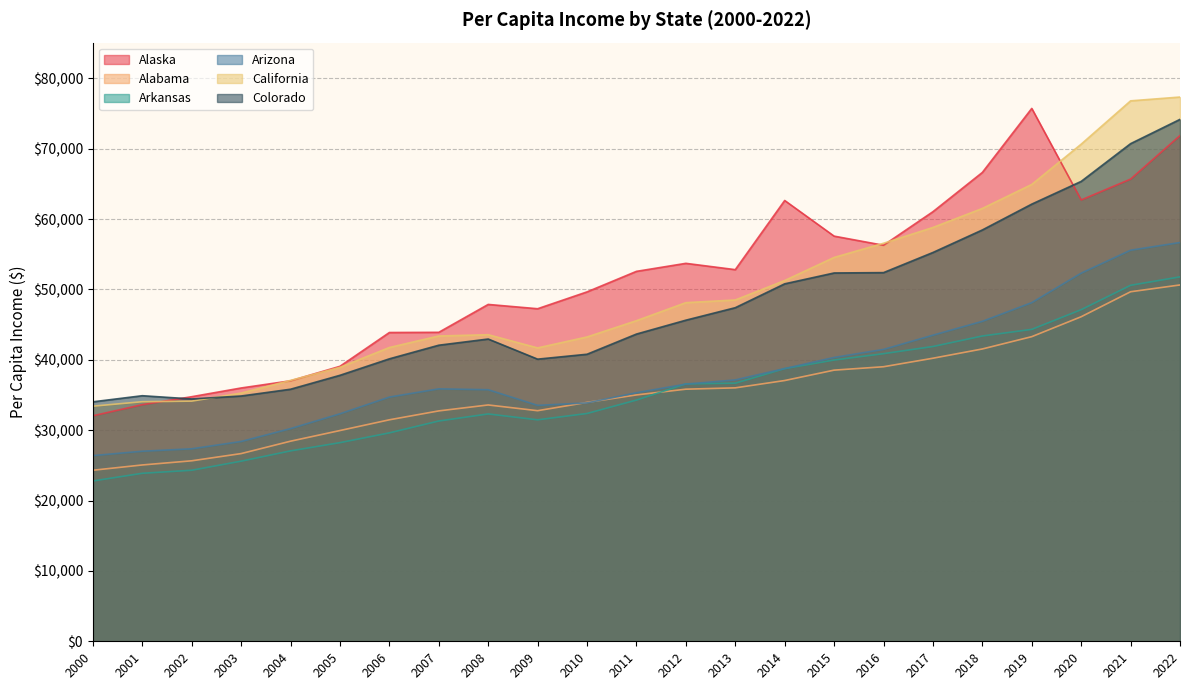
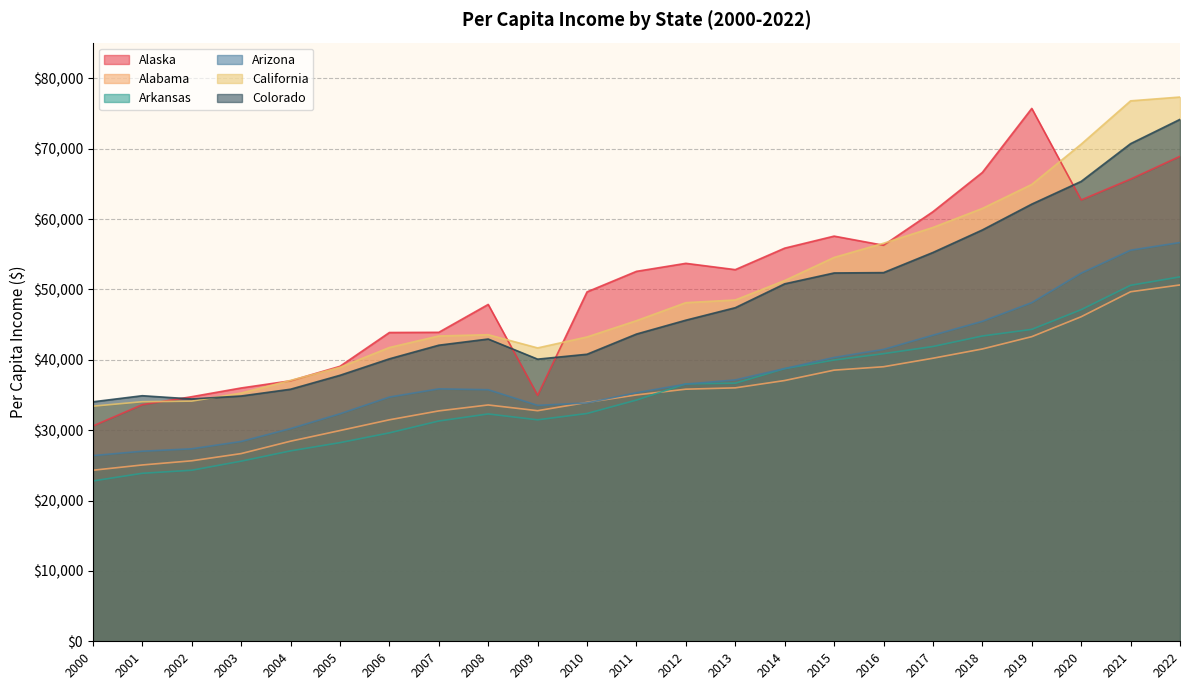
  {
    "Alaska": {
-     "2000": "$32,000",
+     "2000": "$31,000",
      "2001": "$34,000",
      "2003": "$36,000",
      "2006": "$44,000",
      "2007": "$44,000",
      "2008": "$48,000",
-     "2009": "$47,000",
+     "2009": "$35,000",
      "2010": "$50,000",
      "2011": "$53,000",
      "2012": "$54,000",
      "2013": "$53,000",
-     "2014": "$63,000",
+     "2014": "$56,000",
      "2015": "$58,000",
      "2017": "$61,000",
      "2018": "$67,000",
      "2019": "$76,000",
      "2020": "$63,000",
      "2021": "$66,000",
-     "2022": "$72,000"
+     "2022": "$69,000"
    },
    "Colorado": {
      "2000": "$34,000",
      "2001": "$35,000",
      "2003": "$35,000",
      "2004": "$36,000",
      "2005": "$38,000",
      "2006": "$40,000",
      "2007": "$42,000",
      "2008": "$43,000",
      "2009": "$40,000",
      "2010": "$41,000",
      "2011": "$44,000",
      "2012": "$46,000",
      "2013": "$47,000",
      "2014": "$51,000",
      "2015": "$52,000",
      "2016": "$52,000",
      "2017": "$55,000",
      "2018": "$58,000",
      "2019": "$62,000",
      "2020": "$65,000",
      "2021": "$71,000",
      "2022": "$74,000"
    }
  }
